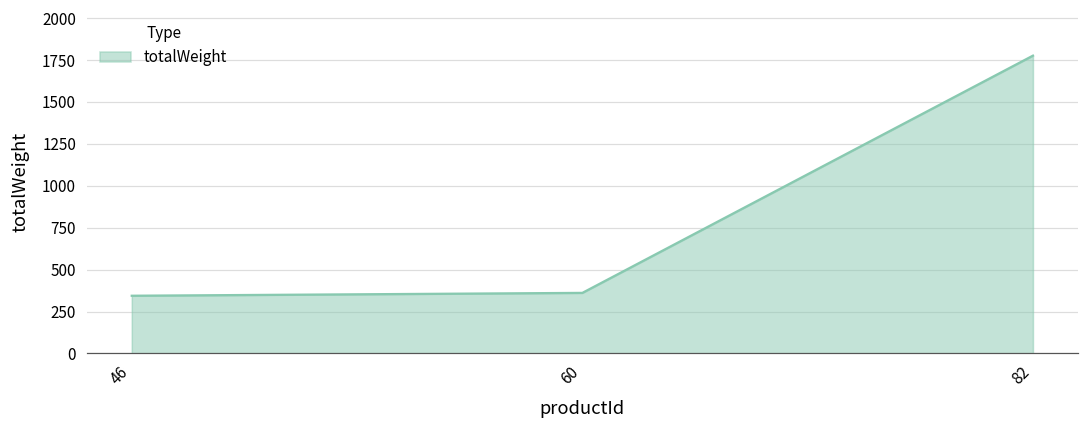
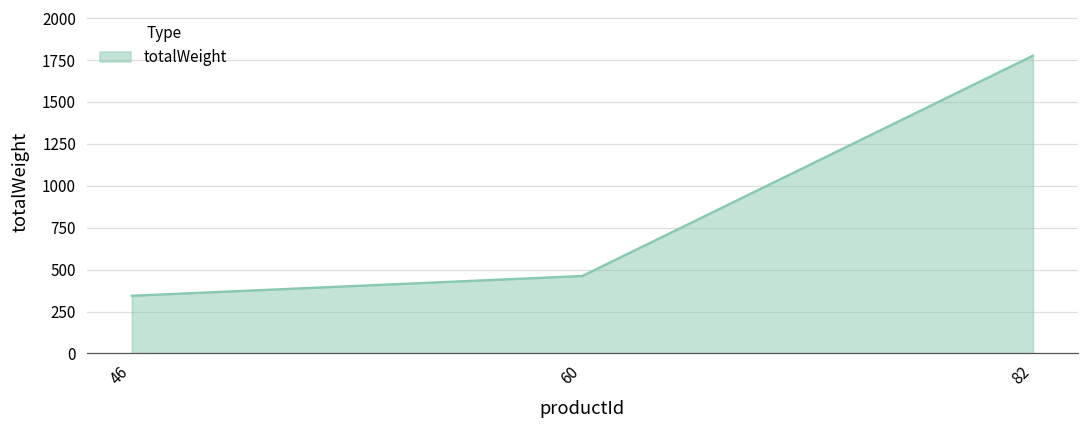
  {
    "46": 340,
-   "60": 360,
+   "60": 460,
    "82": 1780
  }
